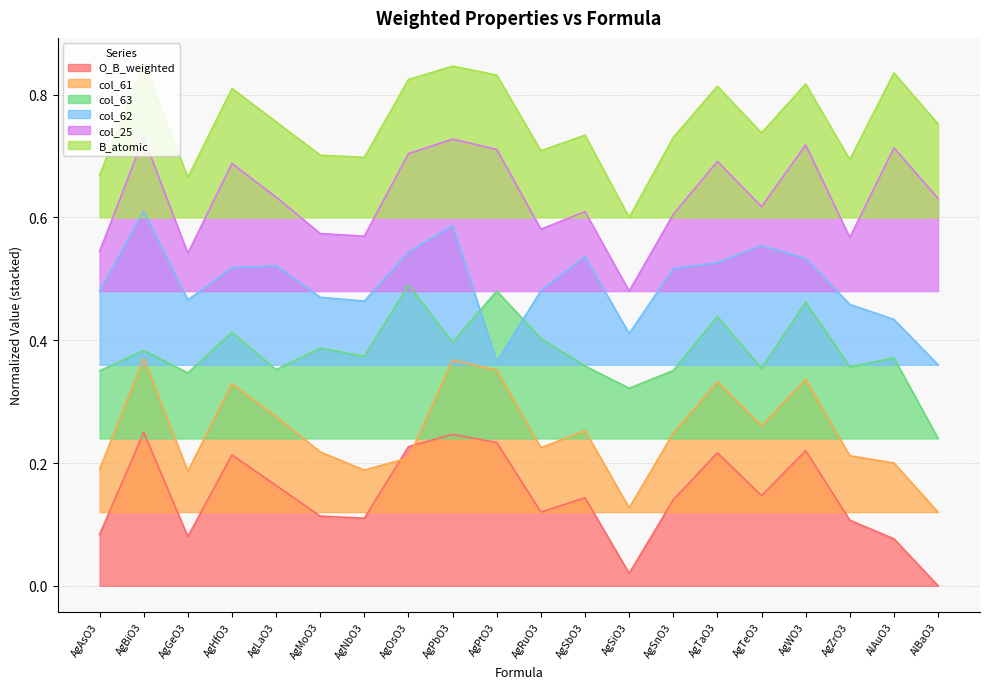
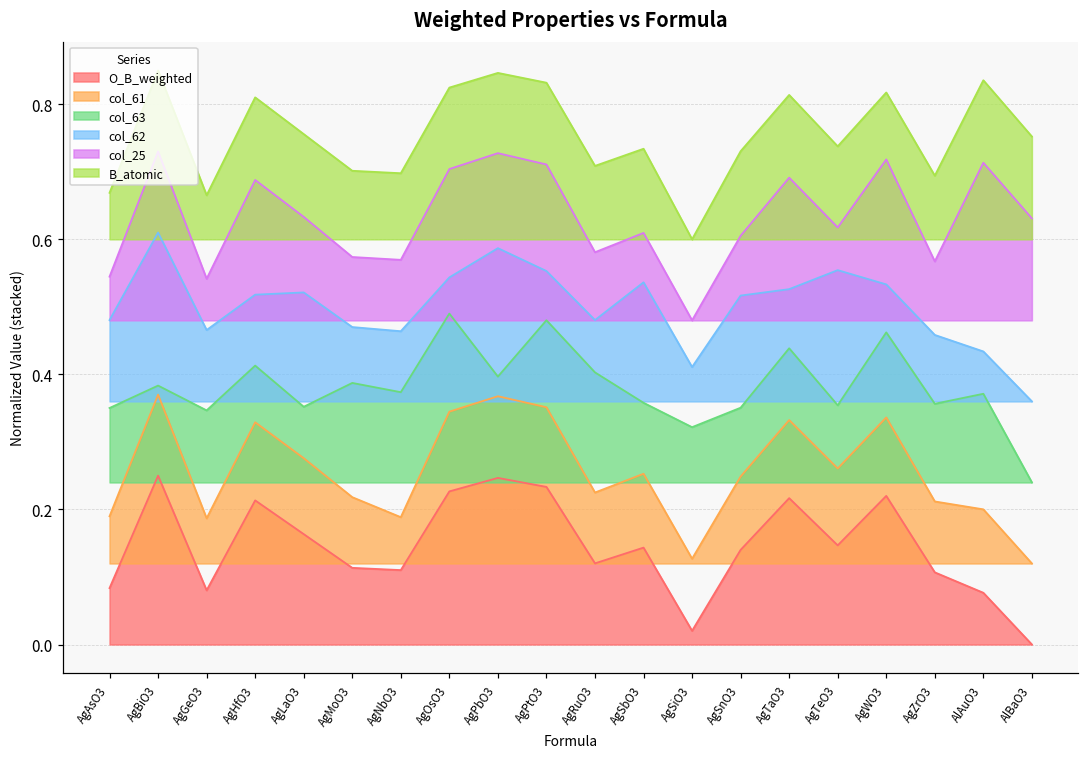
  {
    "O_B_weighted": {
      "AgAsO3": 0.08,
      "AgBiO3": 0.25,
      "AgGeO3": 0.08,
      "AgHfO3": 0.21,
      "AgLaO3": 0.16,
      "AgMoO3": 0.11,
      "AgNbO3": 0.11,
      "AgOsO3": 0.23,
      "AgPbO3": 0.25,
      "AgPtO3": 0.23,
      "AgRuO3": 0.12,
      "AgSbO3": 0.14,
      "AgSiO3": 0.02,
      "AgSnO3": 0.14,
      "AgTaO3": 0.22,
      "AgTeO3": 0.15,
      "AgWO3": 0.22,
      "AgZrO3": 0.11,
      "AlAuO3": 0.08,
      "AlBaO3": 0.00
    },
    "col_61": {
      "AgAsO3": 0.19,
      "AgBiO3": 0.37,
      "AgGeO3": 0.19,
      "AgHfO3": 0.33,
      "AgLaO3": 0.28,
      "AgMoO3": 0.22,
      "AgNbO3": 0.19,
-     "AgOsO3": 0.21,
+     "AgOsO3": 0.34,
      "AgPbO3": 0.37,
      "AgPtO3": 0.35,
      "AgRuO3": 0.23,
      "AgSbO3": 0.25,
      "AgSiO3": 0.13,
      "AgSnO3": 0.25,
      "AgTaO3": 0.33,
      "AgTeO3": 0.26,
      "AgWO3": 0.34,
      "AgZrO3": 0.21,
      "AlAuO3": 0.20,
      "AlBaO3": 0.12
    },
    "col_63": {
      "AgAsO3": 0.35,
      "AgBiO3": 0.38,
      "AgGeO3": 0.35,
      "AgHfO3": 0.41,
      "AgLaO3": 0.35,
      "AgMoO3": 0.39,
      "AgNbO3": 0.37,
      "AgOsO3": 0.49,
      "AgPbO3": 0.40,
      "AgPtO3": 0.48,
      "AgRuO3": 0.40,
      "AgSbO3": 0.36,
      "AgSiO3": 0.32,
      "AgSnO3": 0.35,
      "AgTaO3": 0.44,
      "AgTeO3": 0.35,
      "AgWO3": 0.46,
      "AgZrO3": 0.36,
      "AlAuO3": 0.37,
      "AlBaO3": 0.24
    },
    "col_62": {
      "AgAsO3": 0.48,
      "AgBiO3": 0.61,
      "AgGeO3": 0.47,
      "AgHfO3": 0.52,
      "AgLaO3": 0.52,
      "AgMoO3": 0.47,
      "AgNbO3": 0.46,
      "AgOsO3": 0.54,
      "AgPbO3": 0.59,
-     "AgPtO3": 0.37,
+     "AgPtO3": 0.55,
      "AgRuO3": 0.48,
      "AgSbO3": 0.54,
      "AgSiO3": 0.41,
      "AgSnO3": 0.52,
      "AgTaO3": 0.53,
      "AgTeO3": 0.55,
      "AgWO3": 0.53,
      "AgZrO3": 0.46,
      "AlAuO3": 0.43,
      "AlBaO3": 0.36
    },
    "col_25": {
      "AgAsO3": 0.54,
      "AgGeO3": 0.54,
      "AgHfO3": 0.69,
      "AgLaO3": 0.63,
      "AgMoO3": 0.57,
      "AgNbO3": 0.57,
      "AgOsO3": 0.70,
      "AgPbO3": 0.73,
      "AgPtO3": 0.71,
      "AgRuO3": 0.58,
      "AgSbO3": 0.61,
      "AgSiO3": 0.48,
      "AgSnO3": 0.61,
      "AgTaO3": 0.69,
      "AgTeO3": 0.62,
      "AgWO3": 0.72,
      "AgZrO3": 0.57,
      "AlAuO3": 0.71,
      "AlBaO3": 0.63
    },
    "B_atomic": {
      "AgAsO3": 0.67,
      "AgGeO3": 0.67,
      "AgHfO3": 0.81,
      "AgLaO3": 0.76,
      "AgMoO3": 0.70,
      "AgNbO3": 0.70,
      "AgOsO3": 0.82,
      "AgPbO3": 0.85,
      "AgPtO3": 0.83,
      "AgRuO3": 0.71,
      "AgSbO3": 0.73,
      "AgSiO3": 0.60,
      "AgSnO3": 0.73,
      "AgTaO3": 0.81,
      "AgTeO3": 0.74,
      "AgWO3": 0.82,
      "AgZrO3": 0.69,
      "AlAuO3": 0.84,
      "AlBaO3": 0.75
    }
  }
